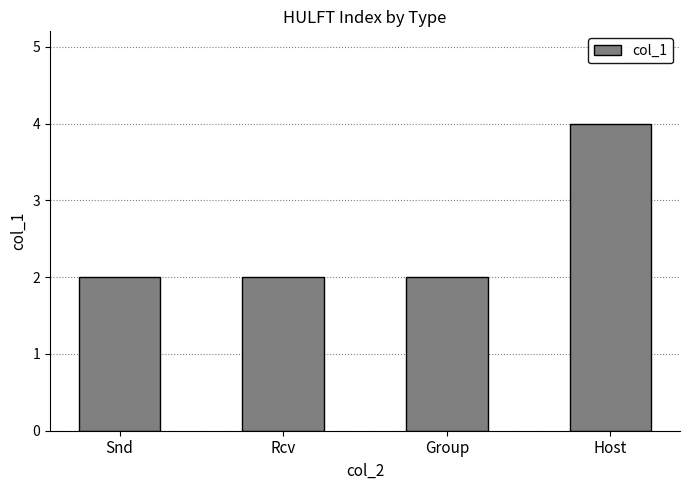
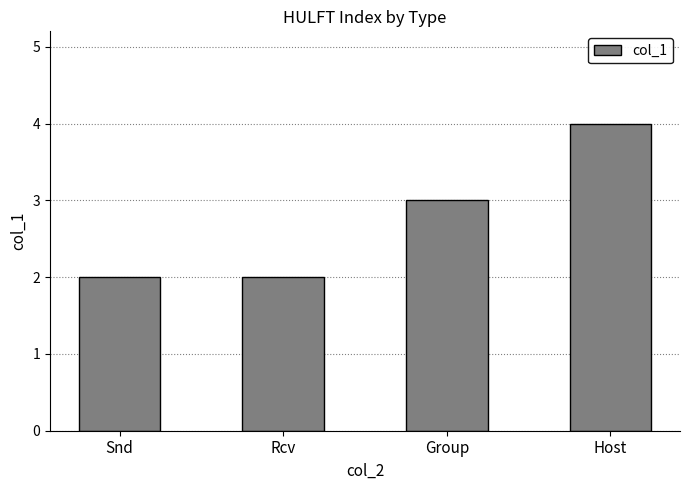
  {
    "Snd": 2,
    "Rcv": 2,
-   "Group": 2,
+   "Group": 3,
    "Host": 4
  }
